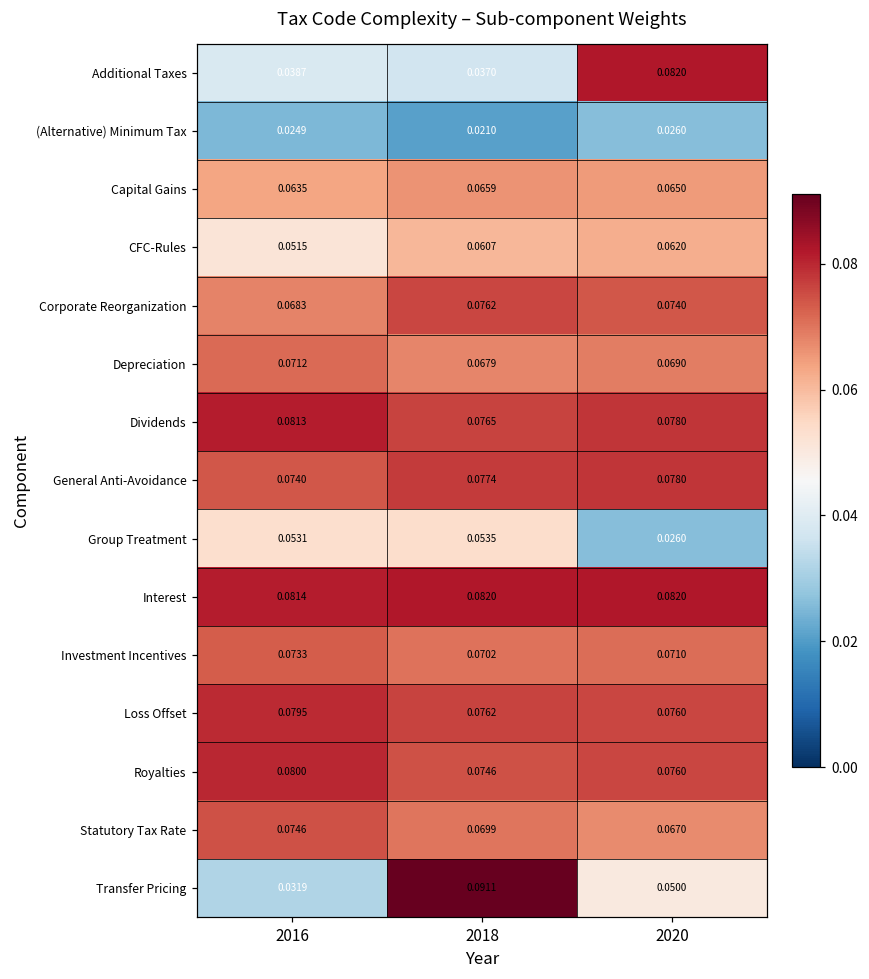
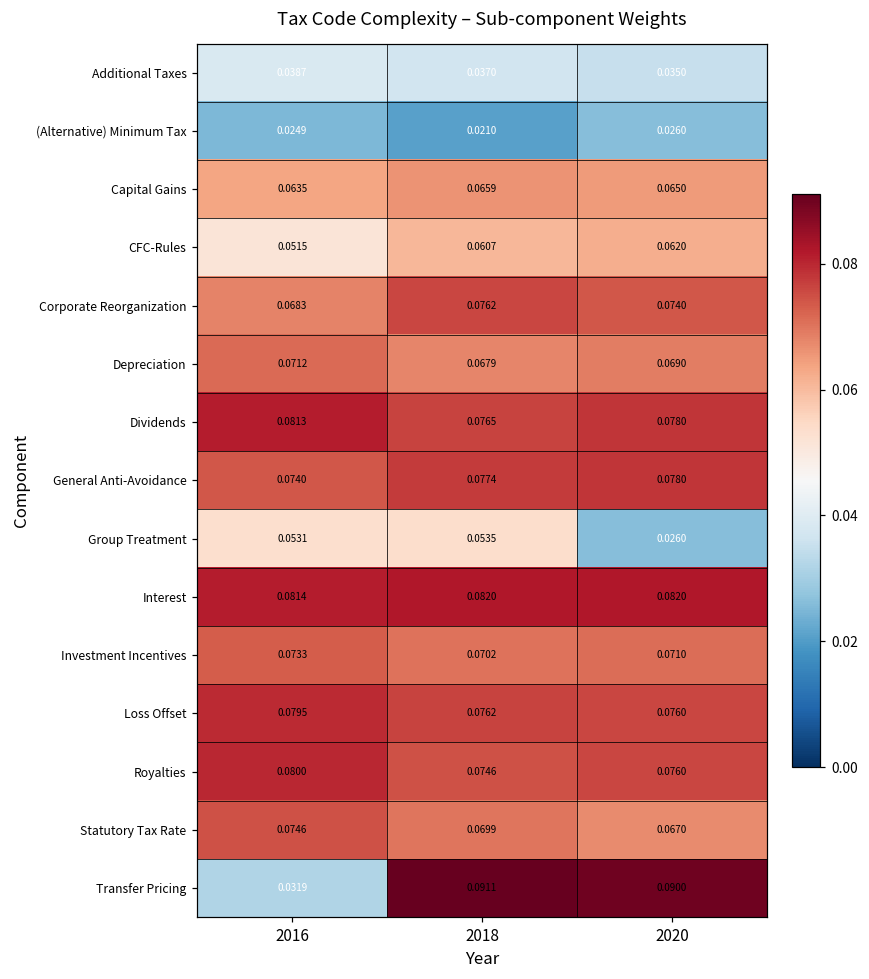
  {
    "Additional Taxes": {
-     "2020": 0.0820
+     "2020": 0.0350
    },
    "(Alternative) Minimum Tax": {
      "2016": 0.0249,
      "2018": 0.0210,
      "2020": 0.0260
    },
    "Capital Gains": {
      "2016": 0.0635,
      "2018": 0.0659,
      "2020": 0.0650
    },
    "CFC-Rules": {
      "2016": 0.0515,
      "2018": 0.0607,
      "2020": 0.0620
    },
    "Corporate Reorganization": {
      "2016": 0.0683,
      "2018": 0.0762,
      "2020": 0.0740
    },
    "Depreciation": {
      "2016": 0.0712,
      "2018": 0.0679,
      "2020": 0.0690
    },
    "Dividends": {
      "2016": 0.0813,
      "2018": 0.0765,
      "2020": 0.0780
    },
    "General Anti-Avoidance": {
      "2016": 0.0740,
      "2018": 0.0774,
      "2020": 0.0780
    },
    "Group Treatment": {
      "2016": 0.0531,
      "2018": 0.0535,
      "2020": 0.0260
    },
    "Interest": {
      "2016": 0.0814,
      "2018": 0.0820,
      "2020": 0.0820
    },
    "Investment Incentives": {
      "2016": 0.0733,
      "2018": 0.0702,
      "2020": 0.0710
    },
    "Loss Offset": {
      "2016": 0.0795,
      "2018": 0.0762,
      "2020": 0.0760
    },
    "Royalties": {
      "2016": 0.0800,
      "2018": 0.0746,
      "2020": 0.0760
    },
    "Statutory Tax Rate": {
      "2016": 0.0746,
      "2018": 0.0699,
      "2020": 0.0670
    },
    "Transfer Pricing": {
      "2016": 0.0319,
      "2018": 0.0911,
-     "2020": 0.0500
+     "2020": 0.0900
    }
  }
